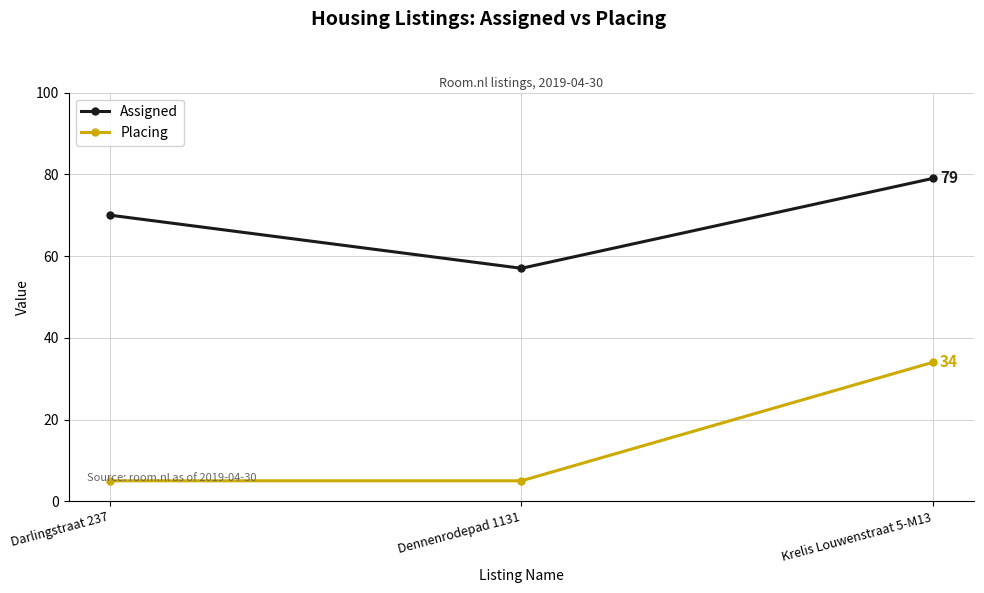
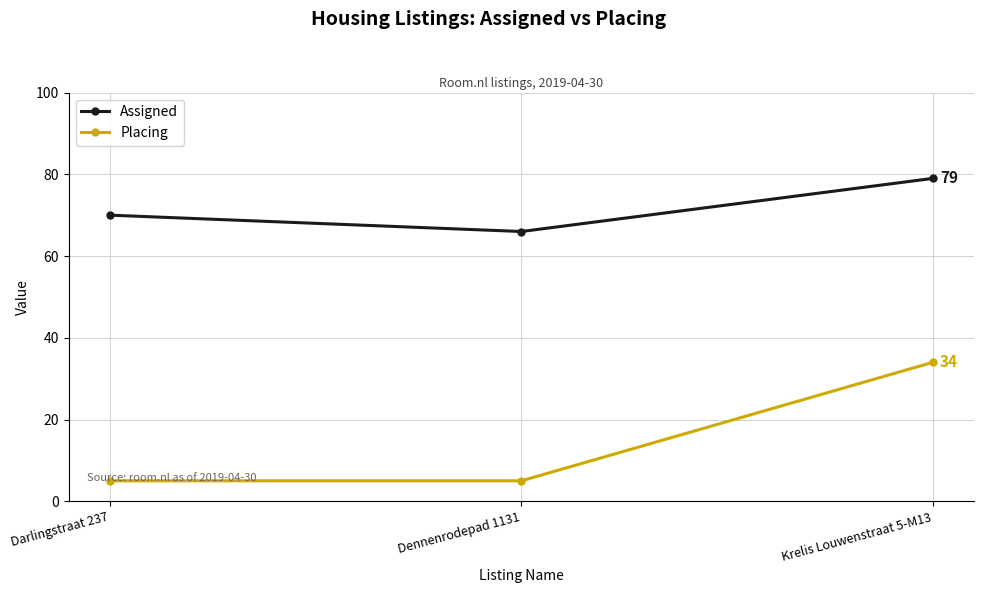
  {
    "Assigned": {
      "Darlingstraat 237": 70,
-     "Dennenrodepad 1131": 57
+     "Dennenrodepad 1131": 66
    },
    "Placing": {
      "Krelis Louwenstraat 5-M13": 34
    }
  }
